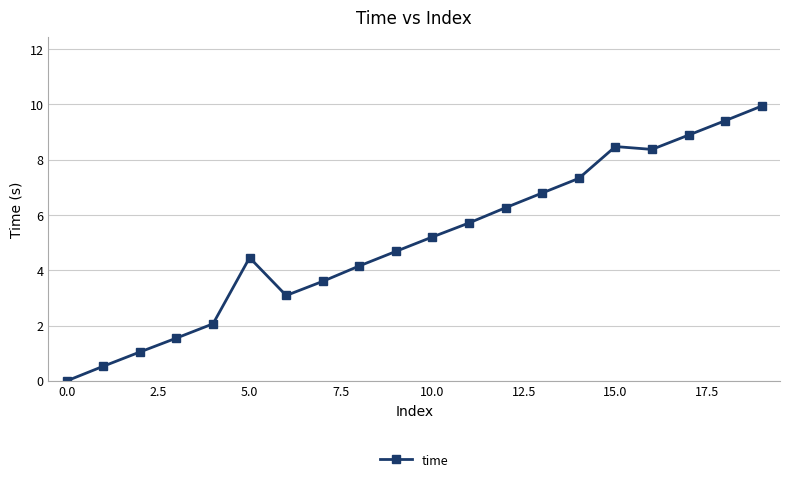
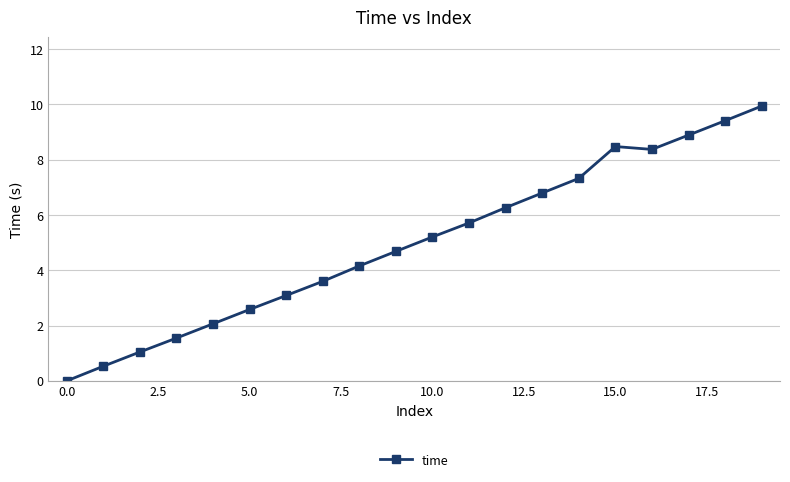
  {
    "0.0": 0.0,
-   "5.0": 4.5,
+   "5.0": 2.6,
    "10.0": 5.2,
    "15.0": 8.5
  }
